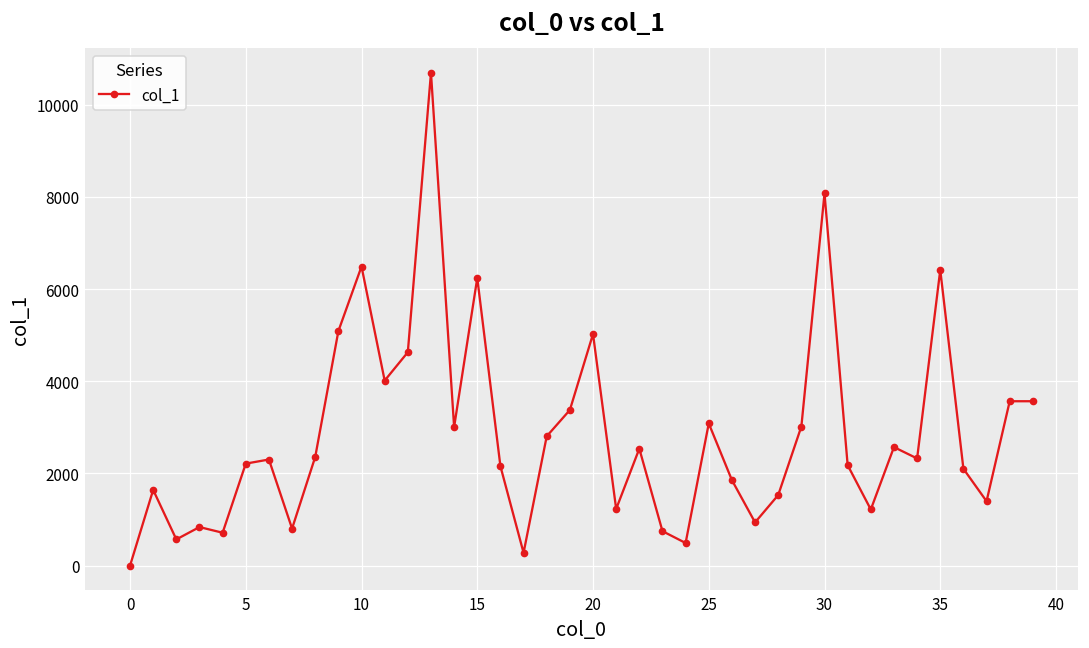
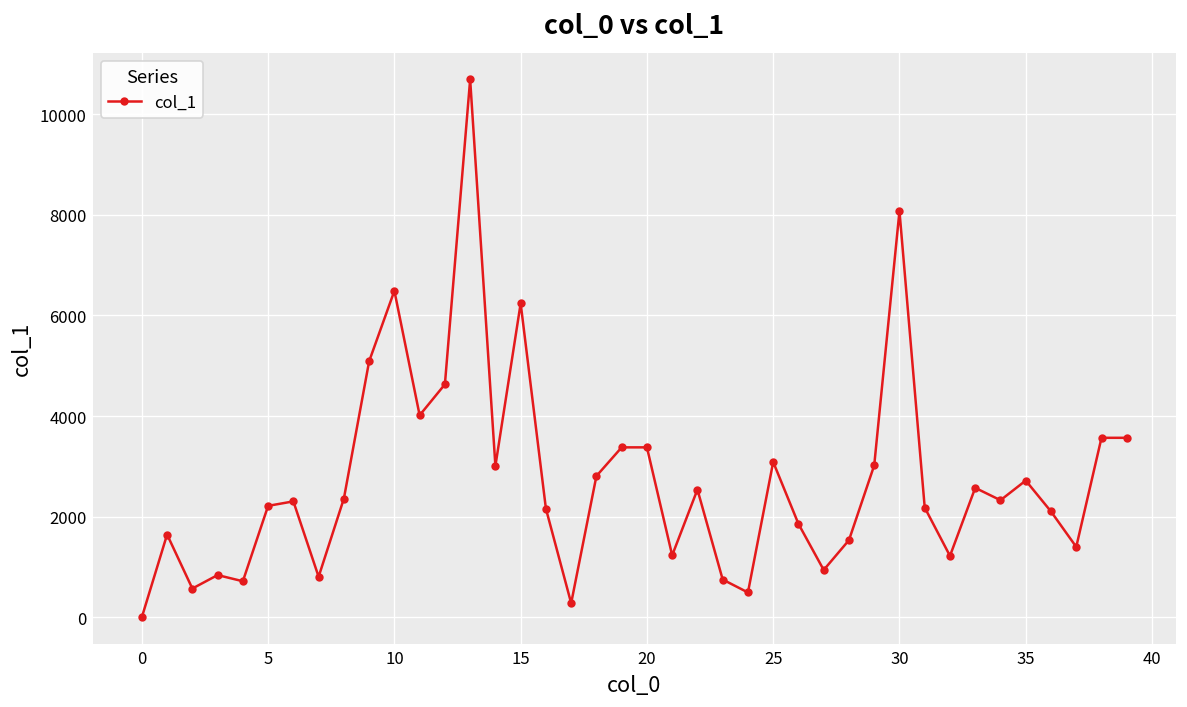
  {
    "0": 0,
    "5": 2200,
    "10": 6500,
    "15": 6200,
-   "20": 5000,
+   "20": 3400,
    "25": 3100,
    "30": 8100,
-   "35": 6400
+   "35": 2700
  }
